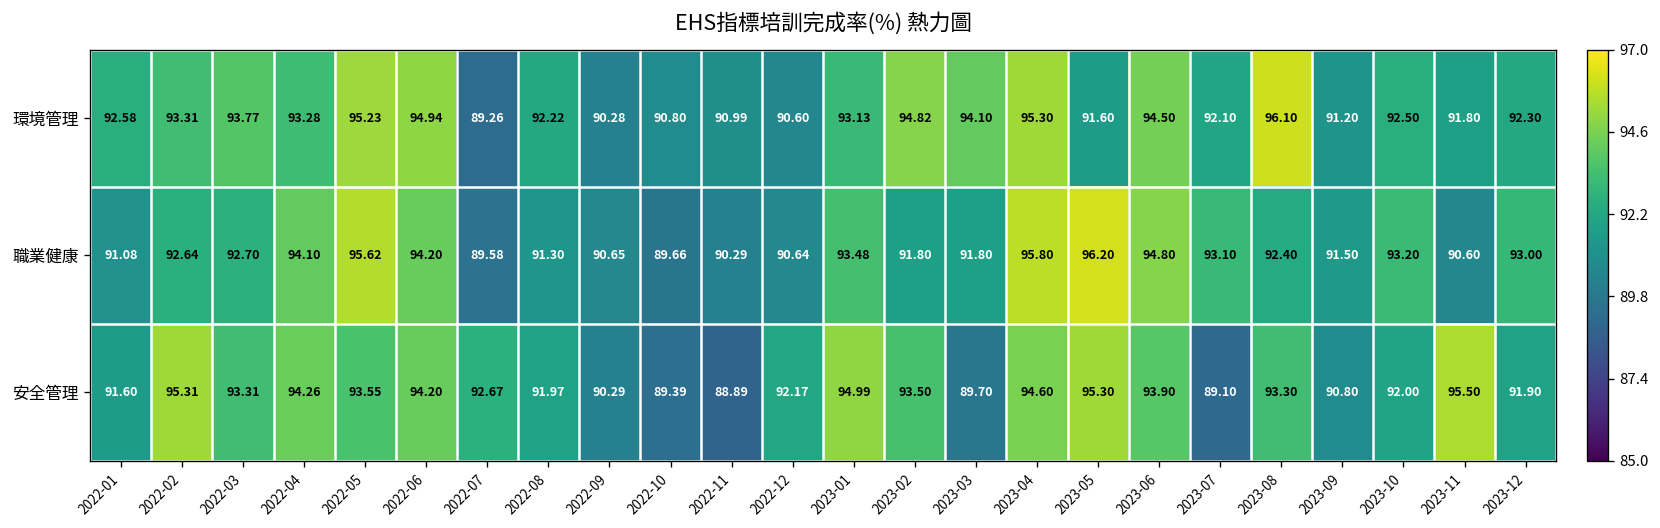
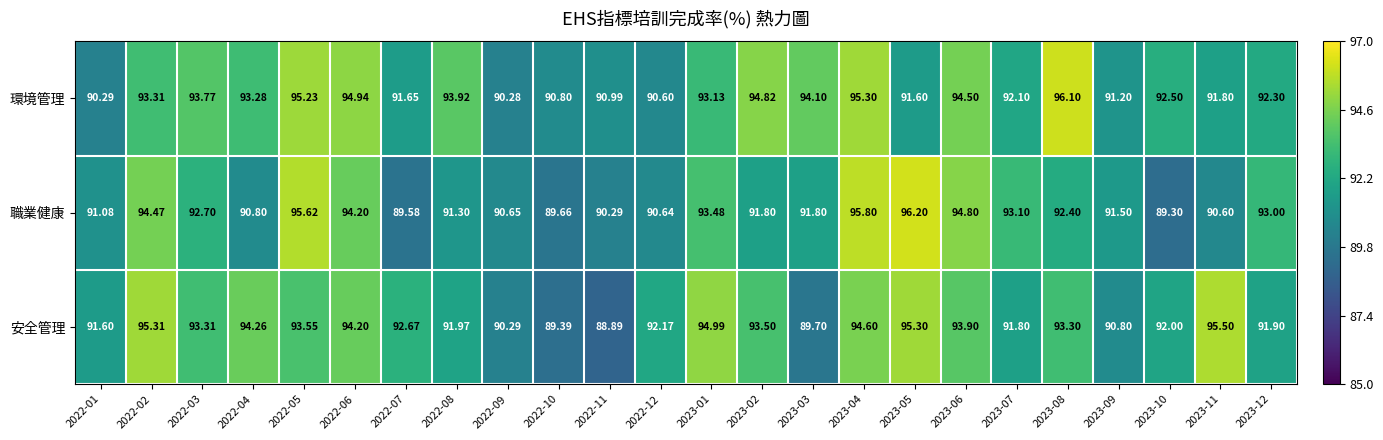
  {
    "環境管理": {
-     "2022-01": 92.58,
+     "2022-01": 90.29,
      "2022-02": 93.31,
      "2022-03": 93.77,
      "2022-04": 93.28,
      "2022-05": 95.23,
      "2022-06": 94.94,
-     "2022-07": 89.26,
-     "2022-08": 92.22,
+     "2022-07": 91.65,
+     "2022-08": 93.92,
      "2022-09": 90.28,
      "2022-10": 90.80,
      "2022-11": 90.99,
      "2022-12": 90.60,
      "2023-01": 93.13,
      "2023-02": 94.82,
      "2023-03": 94.10,
      "2023-04": 95.30,
      "2023-05": 91.60,
      "2023-06": 94.50,
      "2023-07": 92.10,
      "2023-08": 96.10,
      "2023-09": 91.20,
      "2023-10": 92.50,
      "2023-11": 91.80,
      "2023-12": 92.30
    },
    "職業健康": {
      "2022-01": 91.08,
-     "2022-02": 92.64,
+     "2022-02": 94.47,
      "2022-03": 92.70,
-     "2022-04": 94.10,
+     "2022-04": 90.80,
      "2022-05": 95.62,
      "2022-06": 94.20,
      "2022-07": 89.58,
      "2022-08": 91.30,
      "2022-09": 90.65,
      "2022-10": 89.66,
      "2022-11": 90.29,
      "2022-12": 90.64,
      "2023-01": 93.48,
      "2023-02": 91.80,
      "2023-03": 91.80,
      "2023-04": 95.80,
      "2023-05": 96.20,
      "2023-06": 94.80,
      "2023-07": 93.10,
      "2023-08": 92.40,
      "2023-09": 91.50,
-     "2023-10": 93.20,
+     "2023-10": 89.30,
      "2023-11": 90.60,
      "2023-12": 93.00
    },
    "安全管理": {
      "2022-01": 91.60,
      "2022-02": 95.31,
      "2022-03": 93.31,
      "2022-04": 94.26,
      "2022-05": 93.55,
      "2022-06": 94.20,
      "2022-07": 92.67,
      "2022-08": 91.97,
      "2022-09": 90.29,
      "2022-10": 89.39,
      "2022-11": 88.89,
      "2022-12": 92.17,
      "2023-01": 94.99,
      "2023-02": 93.50,
      "2023-03": 89.70,
      "2023-04": 94.60,
      "2023-05": 95.30,
      "2023-06": 93.90,
-     "2023-07": 89.10,
+     "2023-07": 91.80,
      "2023-08": 93.30,
      "2023-09": 90.80,
      "2023-10": 92.00,
      "2023-11": 95.50,
      "2023-12": 91.90
    }
  }
